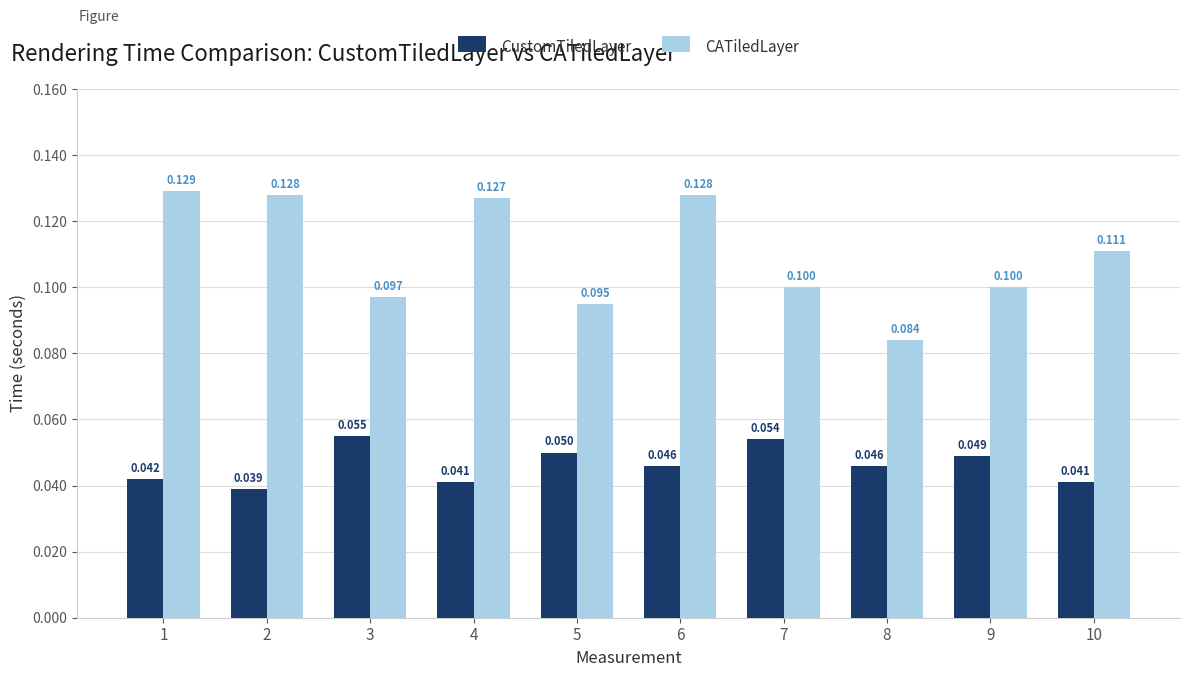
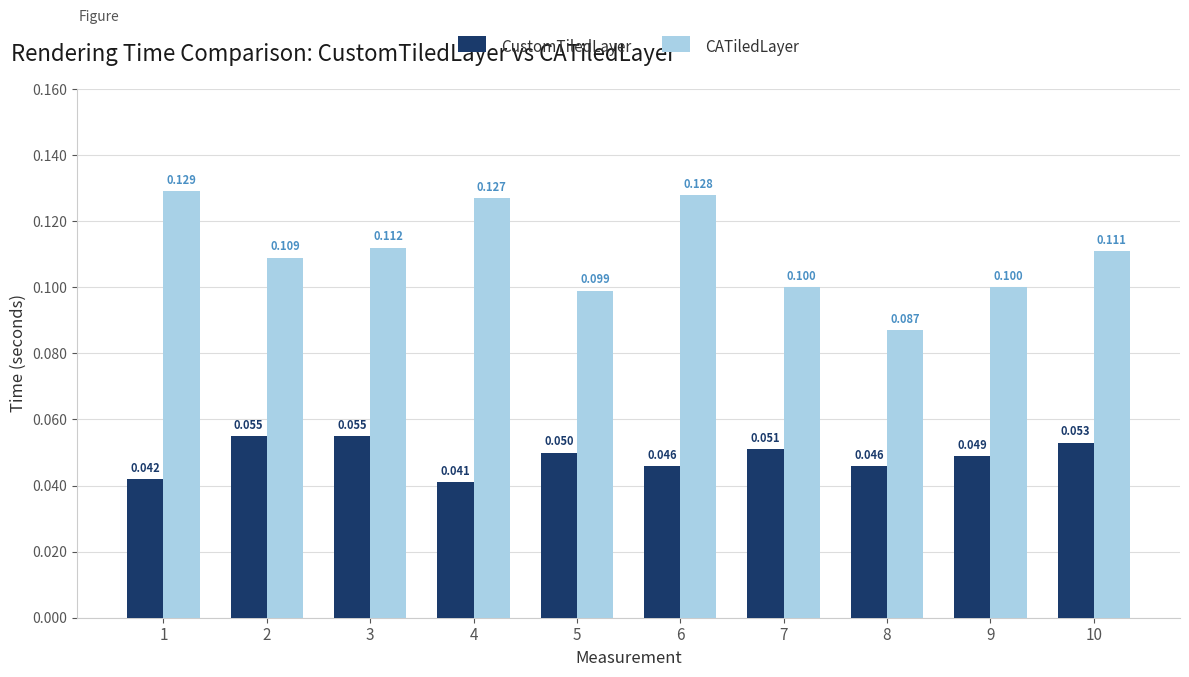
  {
    "CustomTiledLayer": {
      "1": 0.042,
-     "2": 0.039,
+     "2": 0.055,
      "3": 0.055,
      "4": 0.041,
      "5": 0.050,
      "6": 0.046,
-     "7": 0.054,
+     "7": 0.051,
      "8": 0.046,
      "9": 0.049,
-     "10": 0.041
+     "10": 0.053
    },
    "CATiledLayer": {
      "1": 0.129,
-     "2": 0.128,
-     "3": 0.097,
+     "2": 0.109,
+     "3": 0.112,
      "4": 0.127,
-     "5": 0.095,
+     "5": 0.099,
      "6": 0.128,
      "7": 0.100,
-     "8": 0.084,
+     "8": 0.087,
      "9": 0.100,
      "10": 0.111
    }
  }
